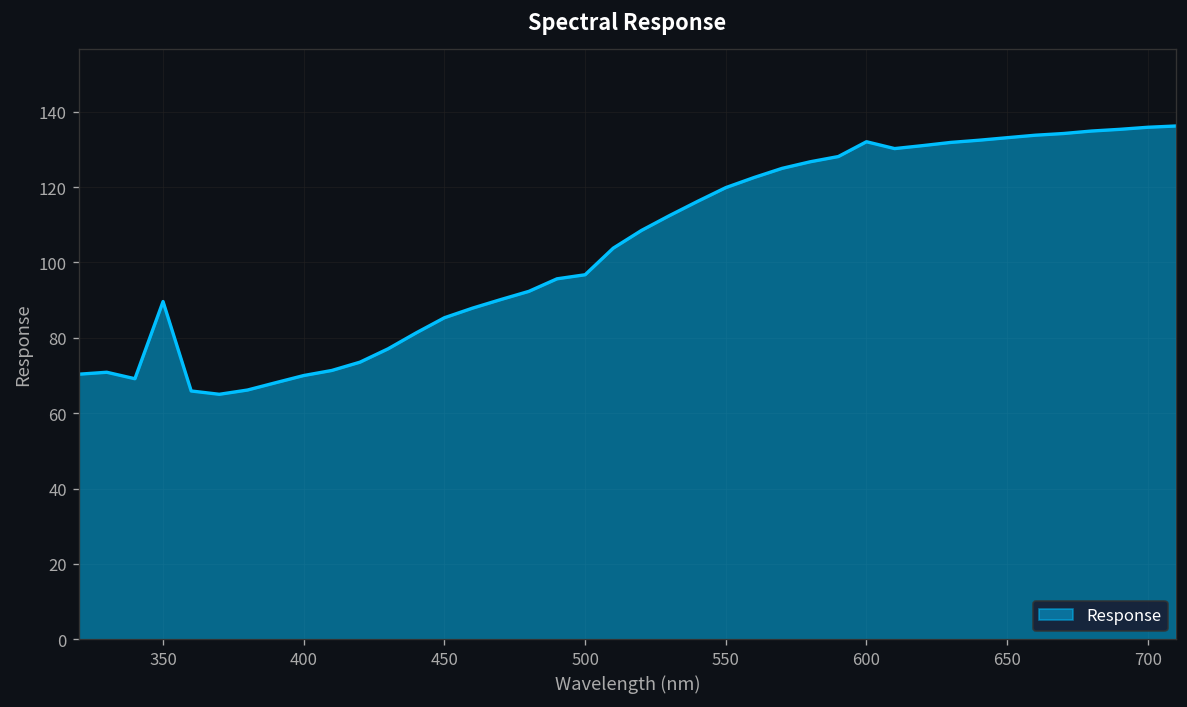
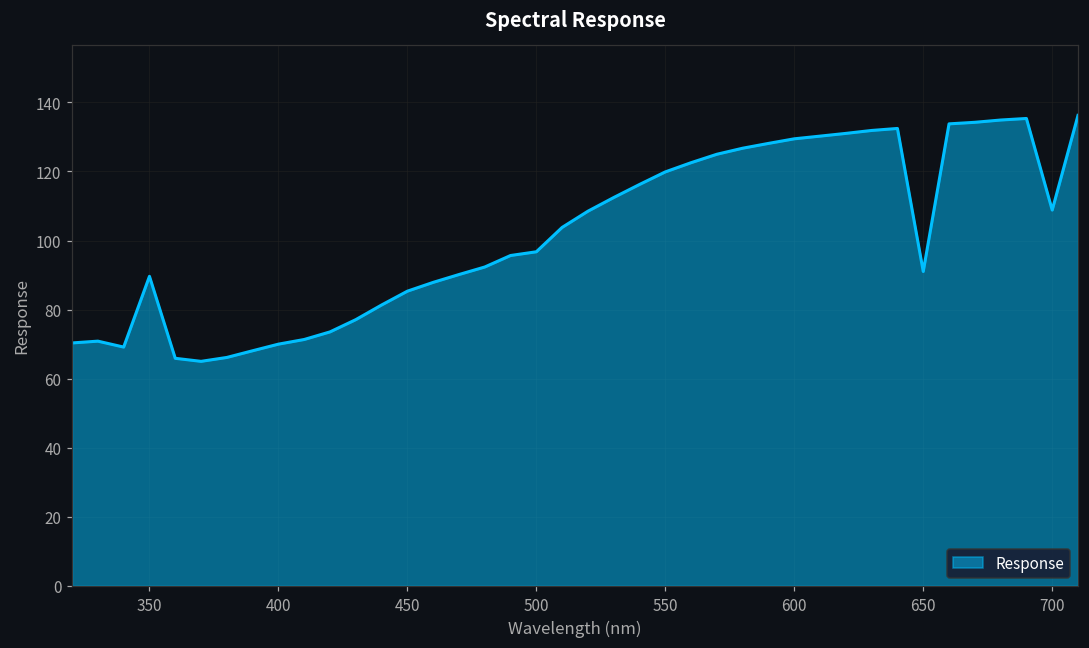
  {
    "350": 90,
    "400": 70,
    "450": 85,
    "500": 97,
    "550": 120,
-   "600": 132,
-   "650": 133,
-   "700": 136
+   "600": 129,
+   "650": 91,
+   "700": 109
  }
